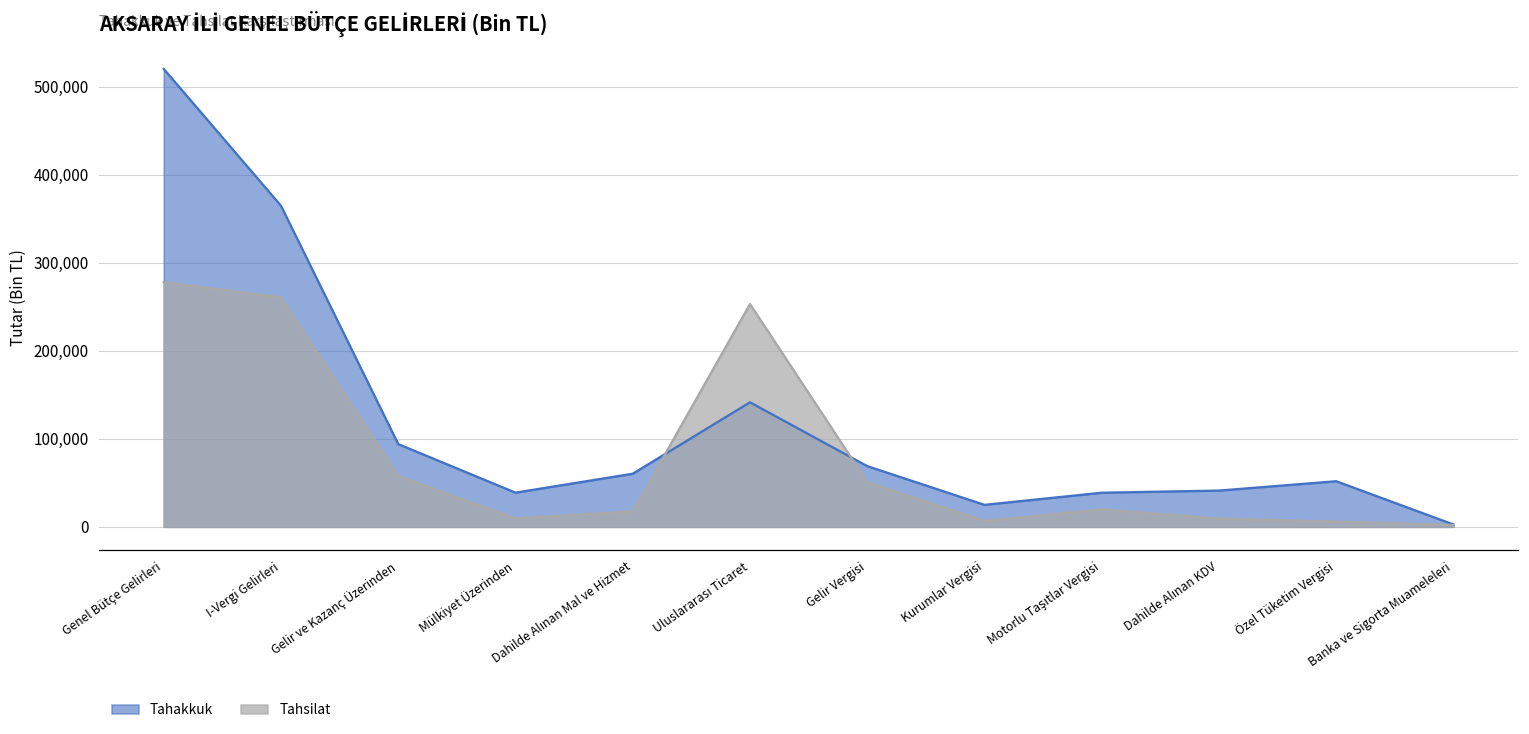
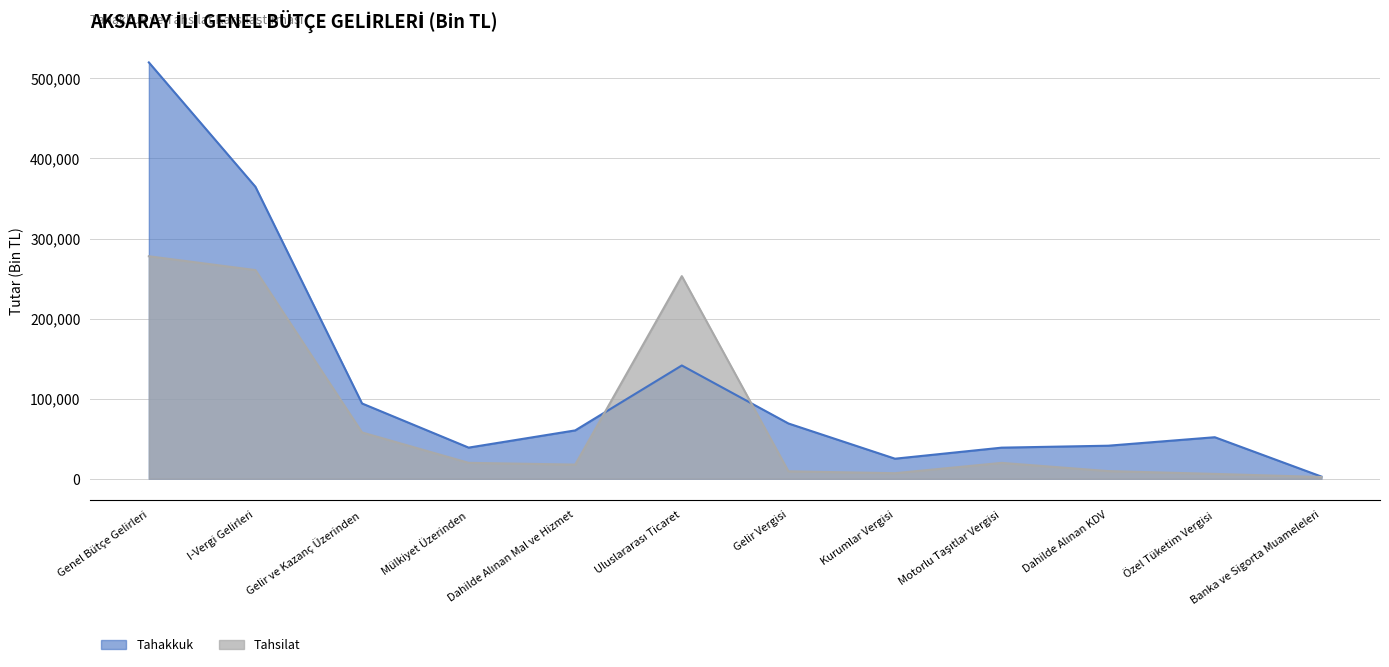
  {
    "Tahakkuk": {
      "Genel Bütçe Gelirleri": "520,000",
      "I-Vergi Gelirleri": "360,000",
      "Gelir ve Kazanç Üzerinden": "90,000",
      "Mülkiyet Üzerinden": "40,000",
      "Dahilde Alınan Mal ve Hizmet": "60,000",
      "Uluslararası Ticaret": "140,000",
      "Gelir Vergisi": "70,000",
      "Kurumlar Vergisi": "30,000",
      "Motorlu Taşıtlar Vergisi": "40,000",
      "Dahilde Alınan KDV": "40,000",
      "Özel Tüketim Vergisi": "50,000"
    },
    "Tahsilat": {
      "Genel Bütçe Gelirleri": "280,000",
      "I-Vergi Gelirleri": "260,000",
      "Gelir ve Kazanç Üzerinden": "60,000",
-     "Mülkiyet Üzerinden": "10,000",
+     "Mülkiyet Üzerinden": "20,000",
      "Dahilde Alınan Mal ve Hizmet": "20,000",
      "Uluslararası Ticaret": "250,000",
-     "Gelir Vergisi": "50,000",
+     "Gelir Vergisi": "10,000",
      "Kurumlar Vergisi": "10,000",
      "Motorlu Taşıtlar Vergisi": "20,000",
      "Dahilde Alınan KDV": "10,000",
      "Özel Tüketim Vergisi": "10,000"
    }
  }
